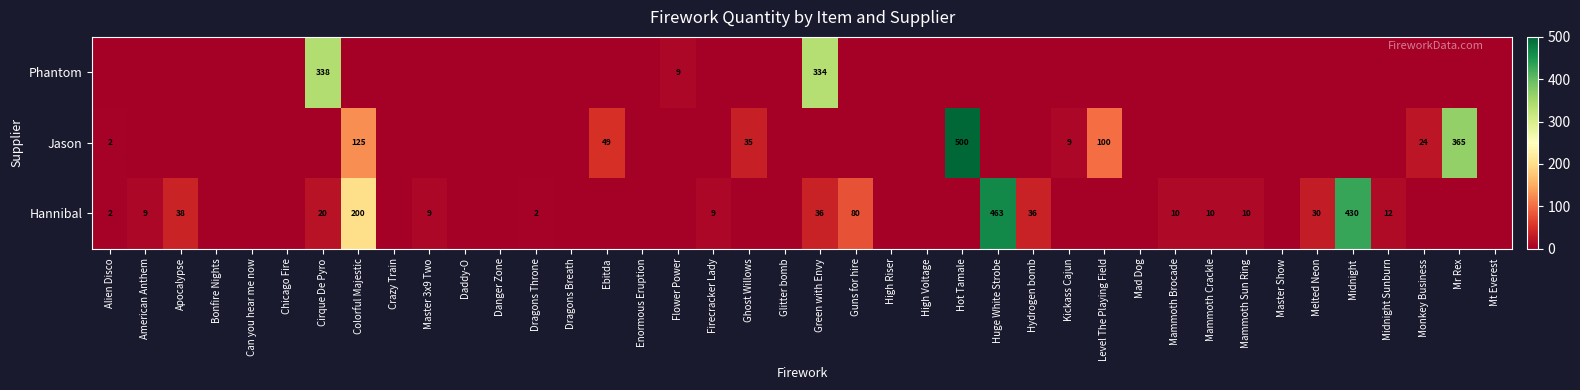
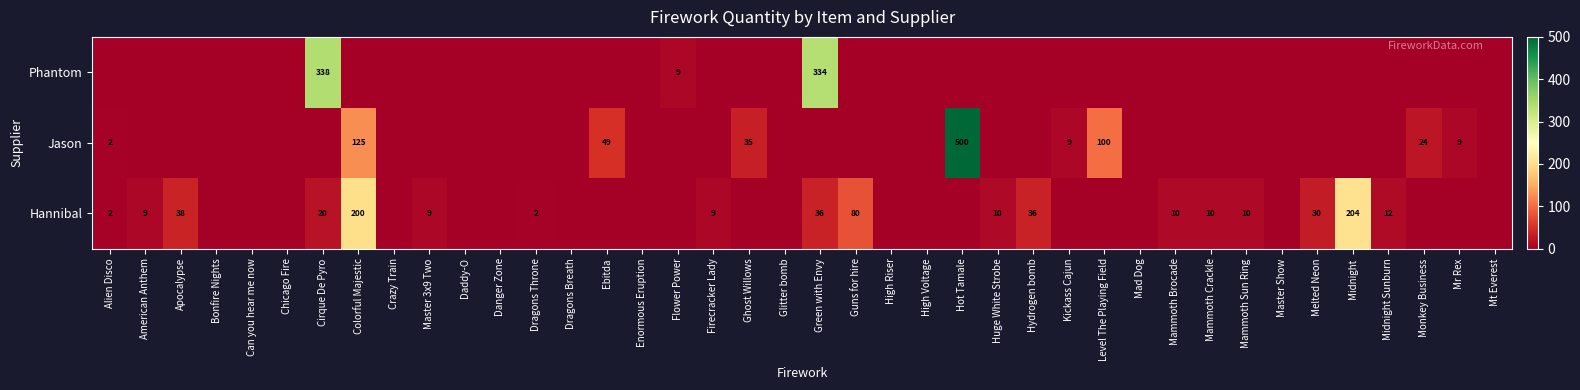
  {
    "Phantom": {
      "Cirque De Pyro": 338,
      "Flower Power": 9,
      "Green with Envy": 334
    },
    "Jason": {
      "Alien Disco": 2,
      "Colorful Majestic": 125,
      "Ebitda": 49,
      "Ghost Willows": 35,
      "Hot Tamale": 500,
      "Kickass Cajun": 9,
      "Level The Playing Field": 100,
      "Monkey Business": 24,
-     "Mr Rex": 365
+     "Mr Rex": 9
    },
    "Hannibal": {
      "Alien Disco": 2,
      "American Anthem": 9,
      "Apocalypse": 38,
      "Cirque De Pyro": 20,
      "Colorful Majestic": 200,
      "Master 3x9 Two": 9,
      "Dragons Throne": 2,
      "Firecracker Lady": 9,
      "Green with Envy": 36,
      "Guns for hire": 80,
-     "Huge White Strobe": 463,
+     "Huge White Strobe": 10,
      "Hydrogen bomb": 36,
      "Mammoth Brocade": 10,
      "Mammoth Crackle": 10,
      "Mammoth Sun Ring": 10,
      "Melted Neon": 30,
-     "Midnight": 430,
+     "Midnight": 204,
      "Midnight Sunburn": 12
    }
  }
